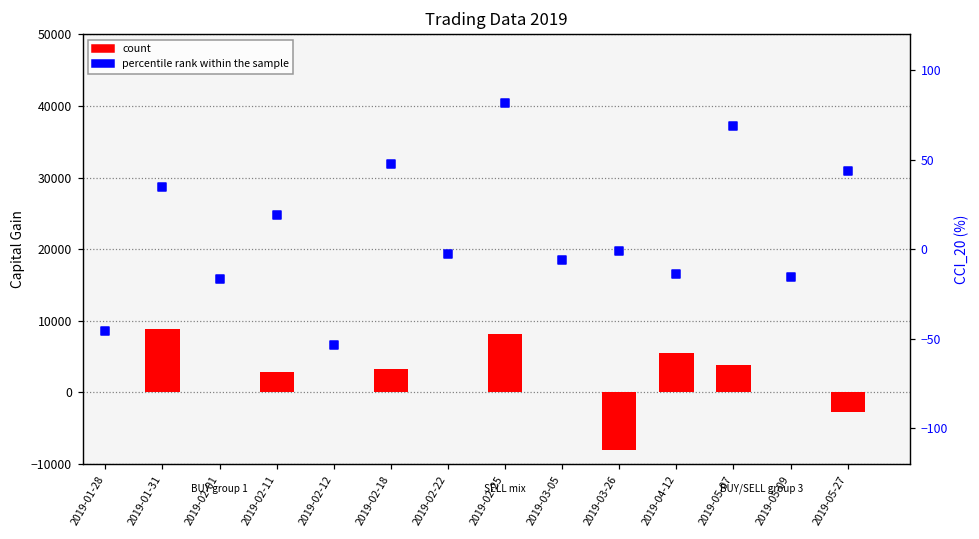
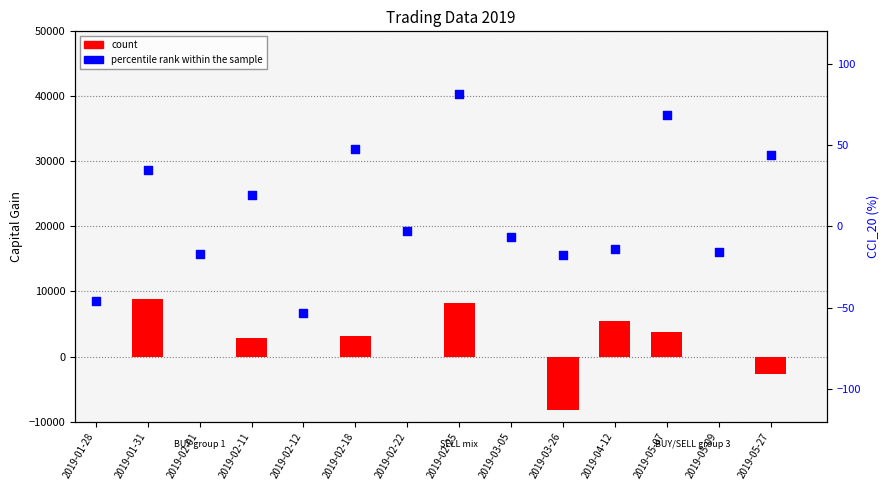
  {
    "count": {
      "2019-01-28": 0,
      "2019-01-31": 9000,
      "2019-02-01": 0,
      "2019-02-11": 3000,
      "2019-02-12": 0,
      "2019-02-18": 3000,
      "2019-02-22": 0,
      "2019-02-25": 8000,
      "2019-03-05": 0,
      "2019-03-26": -8000,
      "2019-04-12": 5000,
      "2019-05-07": 4000,
      "2019-05-09": 0,
      "2019-05-27": -3000
    },
    "percentile rank within the sample": {
-     "2019-03-26": -1
+     "2019-03-26": -17
    }
  }
